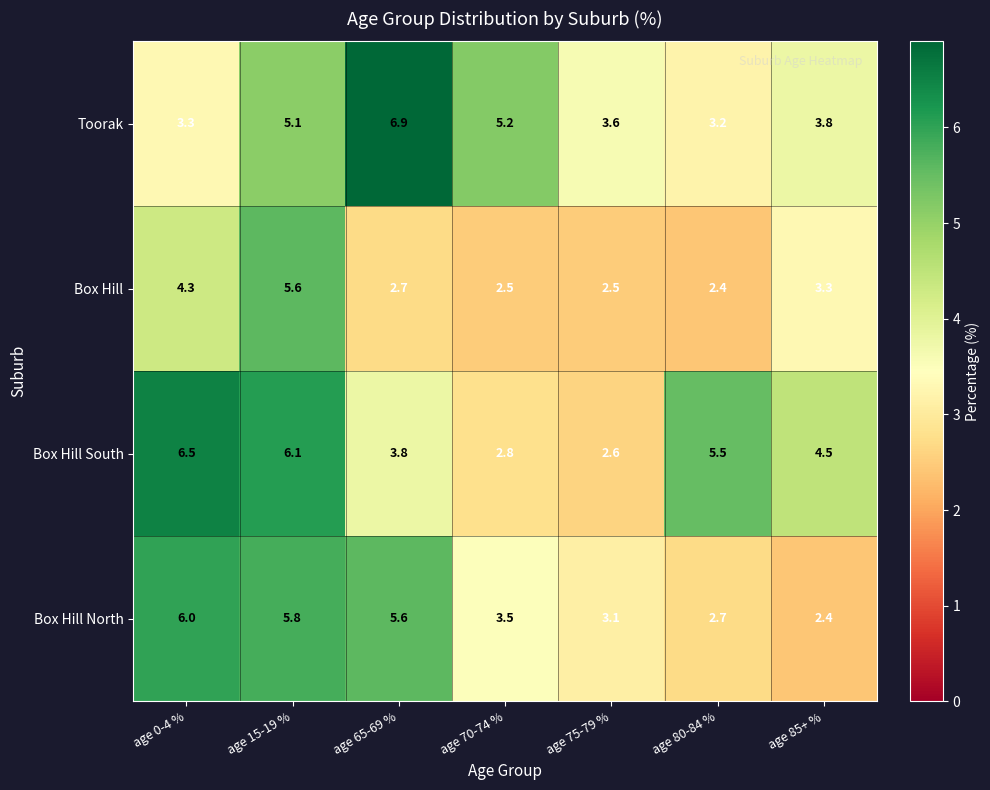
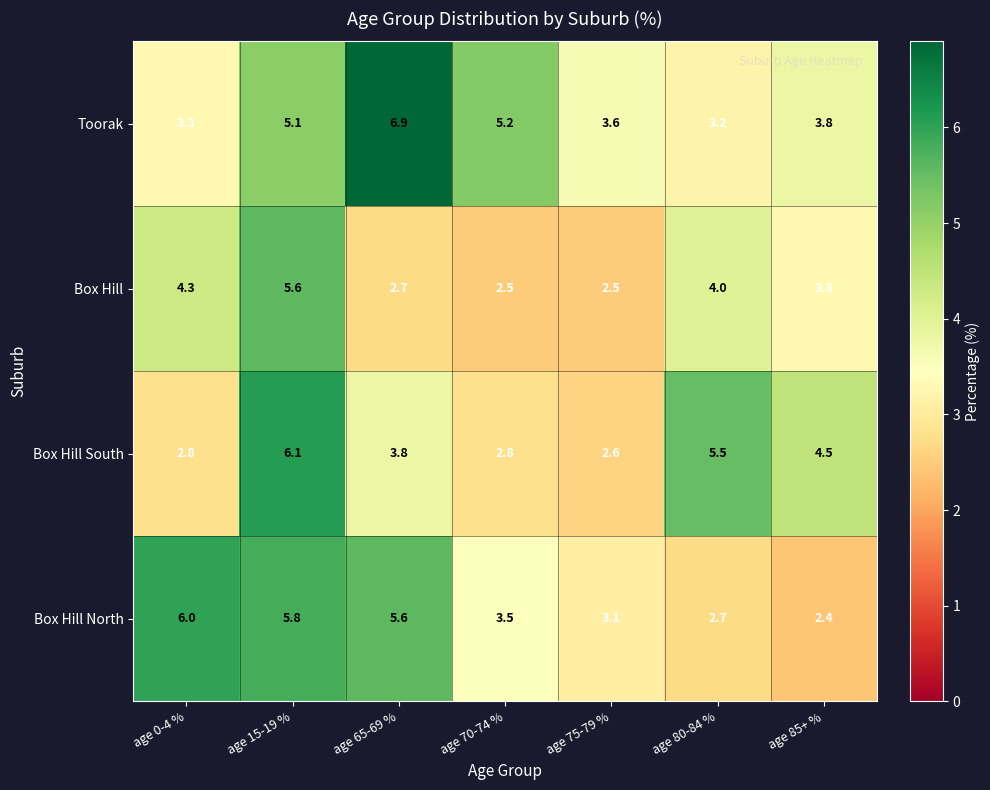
  {
    "Toorak": {
      "age 0-4 %": 3.3,
      "age 15-19 %": 5.1,
      "age 65-69 %": 6.9,
      "age 70-74 %": 5.2,
      "age 75-79 %": 3.6,
      "age 80-84 %": 3.2,
      "age 85+ %": 3.8
    },
    "Box Hill": {
      "age 0-4 %": 4.3,
      "age 15-19 %": 5.6,
      "age 65-69 %": 2.7,
      "age 70-74 %": 2.5,
      "age 75-79 %": 2.5,
-     "age 80-84 %": 2.4,
+     "age 80-84 %": 4.0,
      "age 85+ %": 3.3
    },
    "Box Hill South": {
-     "age 0-4 %": 6.5,
+     "age 0-4 %": 2.8,
      "age 15-19 %": 6.1,
      "age 65-69 %": 3.8,
      "age 70-74 %": 2.8,
      "age 75-79 %": 2.6,
      "age 80-84 %": 5.5,
      "age 85+ %": 4.5
    },
    "Box Hill North": {
      "age 0-4 %": 6.0,
      "age 15-19 %": 5.8,
      "age 65-69 %": 5.6,
      "age 70-74 %": 3.5,
      "age 75-79 %": 3.1,
      "age 80-84 %": 2.7,
      "age 85+ %": 2.4
    }
  }
